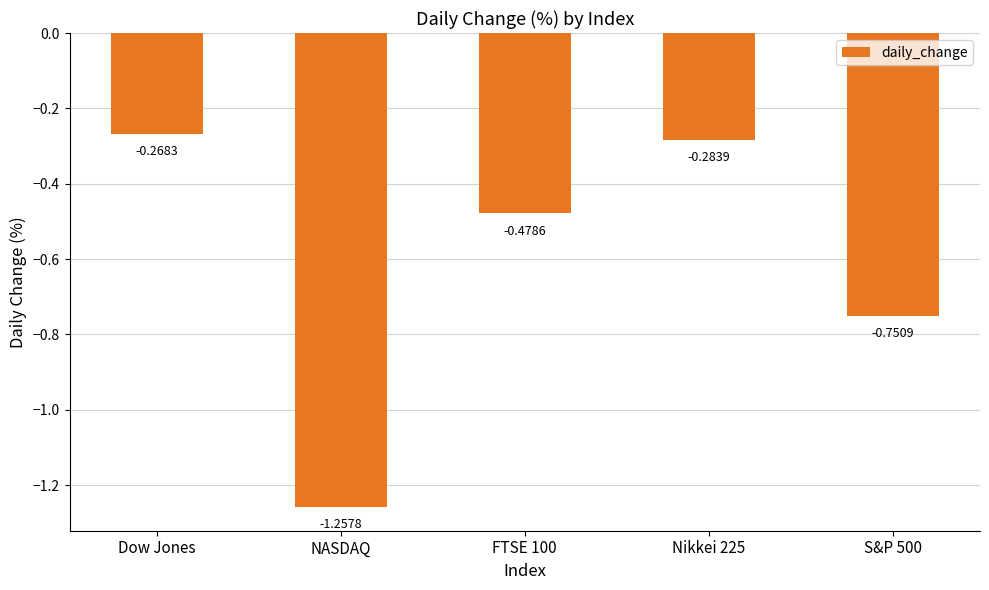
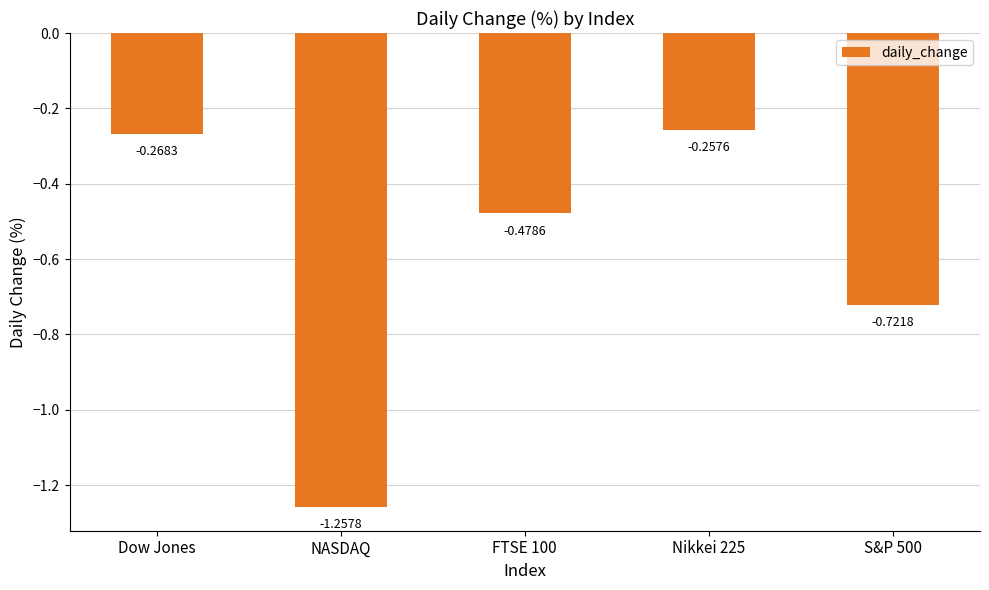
  {
    "Dow Jones": -0.2683,
    "NASDAQ": -1.2578,
    "FTSE 100": -0.4786,
-   "Nikkei 225": -0.2839,
-   "S&P 500": -0.7509
+   "Nikkei 225": -0.2576,
+   "S&P 500": -0.7218
  }
